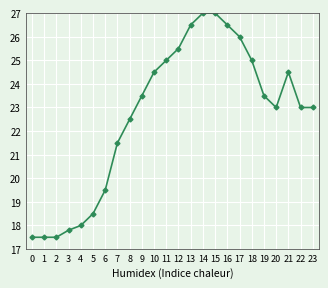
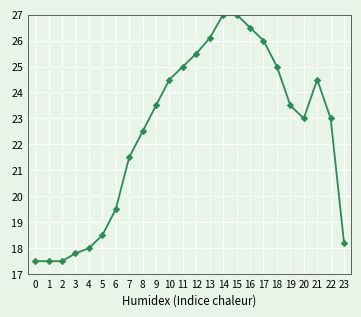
  {
    "0": 17.5,
    "1": 17.5,
    "2": 17.5,
    "3": 17.8,
    "4": 18.0,
    "5": 18.5,
    "6": 19.5,
    "7": 21.5,
    "8": 22.5,
    "9": 23.5,
    "10": 24.5,
    "11": 25.0,
    "12": 25.5,
-   "13": 26.5,
+   "13": 26.1,
    "14": 27.0,
    "15": 27.0,
    "16": 26.5,
    "17": 26.0,
    "18": 25.0,
    "19": 23.5,
    "20": 23.0,
    "21": 24.5,
    "22": 23.0,
-   "23": 23.0
+   "23": 18.2
  }
